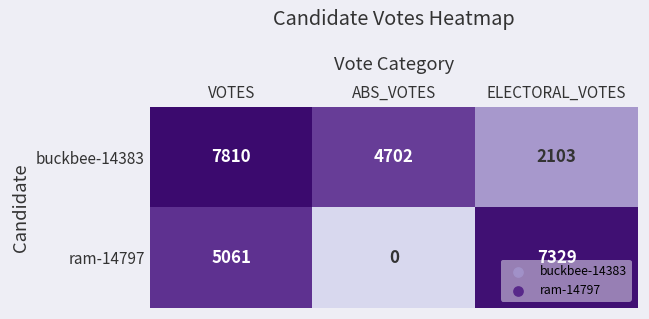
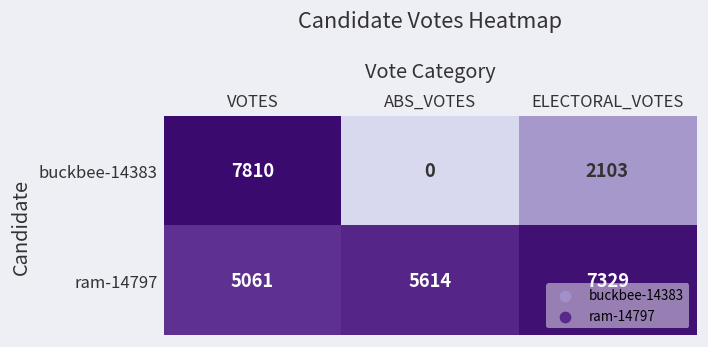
  {
    "buckbee-14383": {
      "VOTES": 7810,
-     "ABS_VOTES": 4702,
+     "ABS_VOTES": 0,
      "ELECTORAL_VOTES": 2103
    },
    "ram-14797": {
      "VOTES": 5061,
-     "ABS_VOTES": 0
+     "ABS_VOTES": 5614
    }
  }
